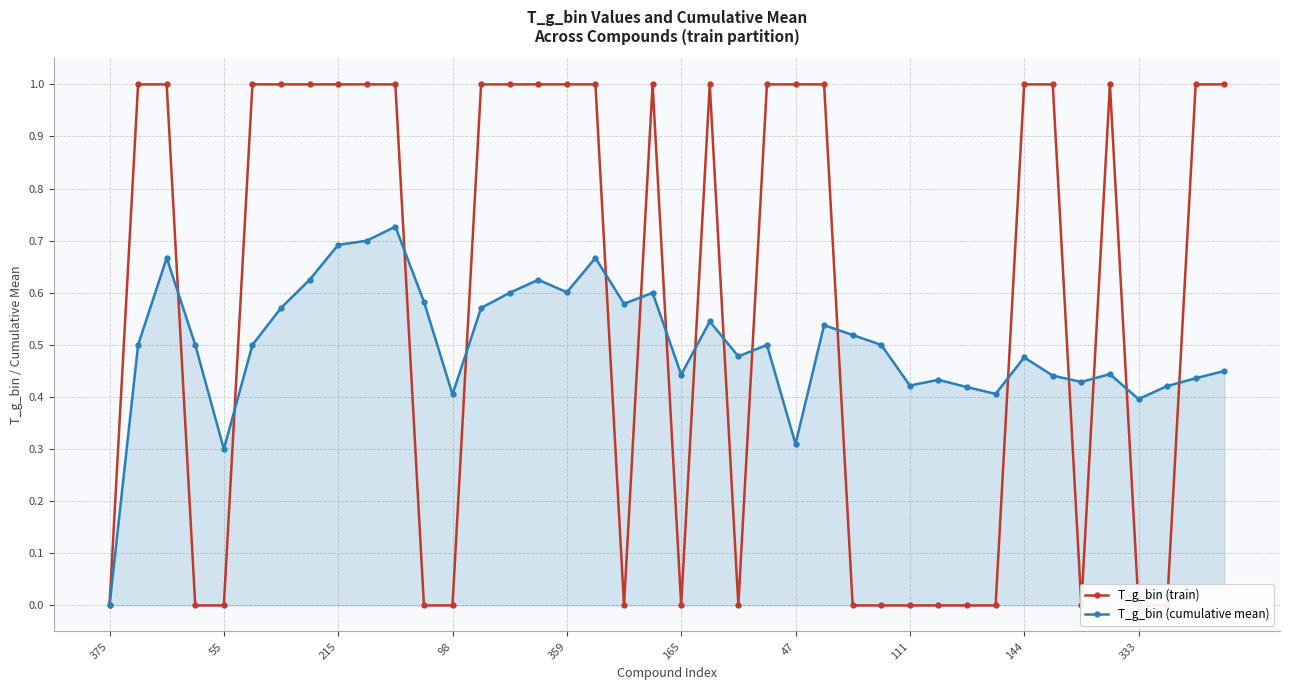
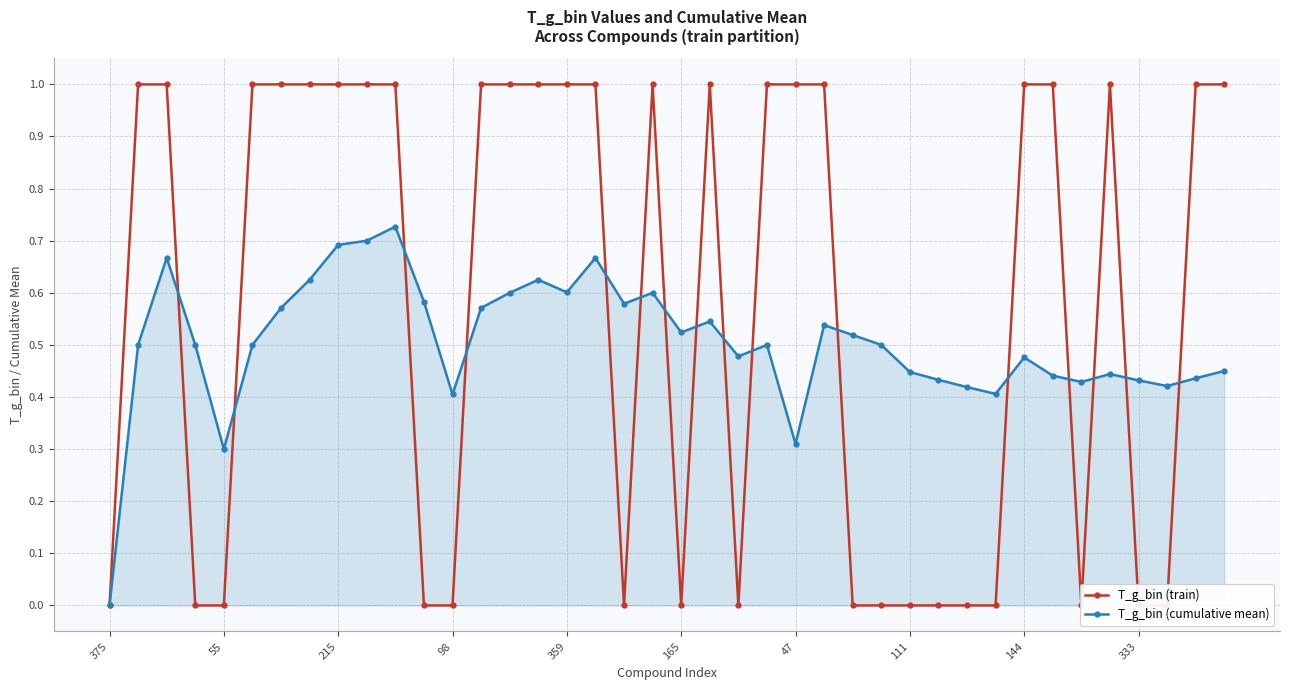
  {
    "T_g_bin (train)": {
      "55": 0.00,
      "215": 1.00,
      "98": 0.00,
      "359": 1.00,
      "165": 0.00,
      "47": 1.00,
      "111": 0.00,
      "144": 1.00
    },
    "T_g_bin (cumulative mean)": {
      "55": 0.30,
      "215": 0.69,
      "98": 0.41,
      "359": 0.60,
-     "165": 0.44,
+     "165": 0.52,
      "47": 0.31,
-     "111": 0.42,
+     "111": 0.45,
      "144": 0.48,
-     "333": 0.40
+     "333": 0.43
    }
  }
